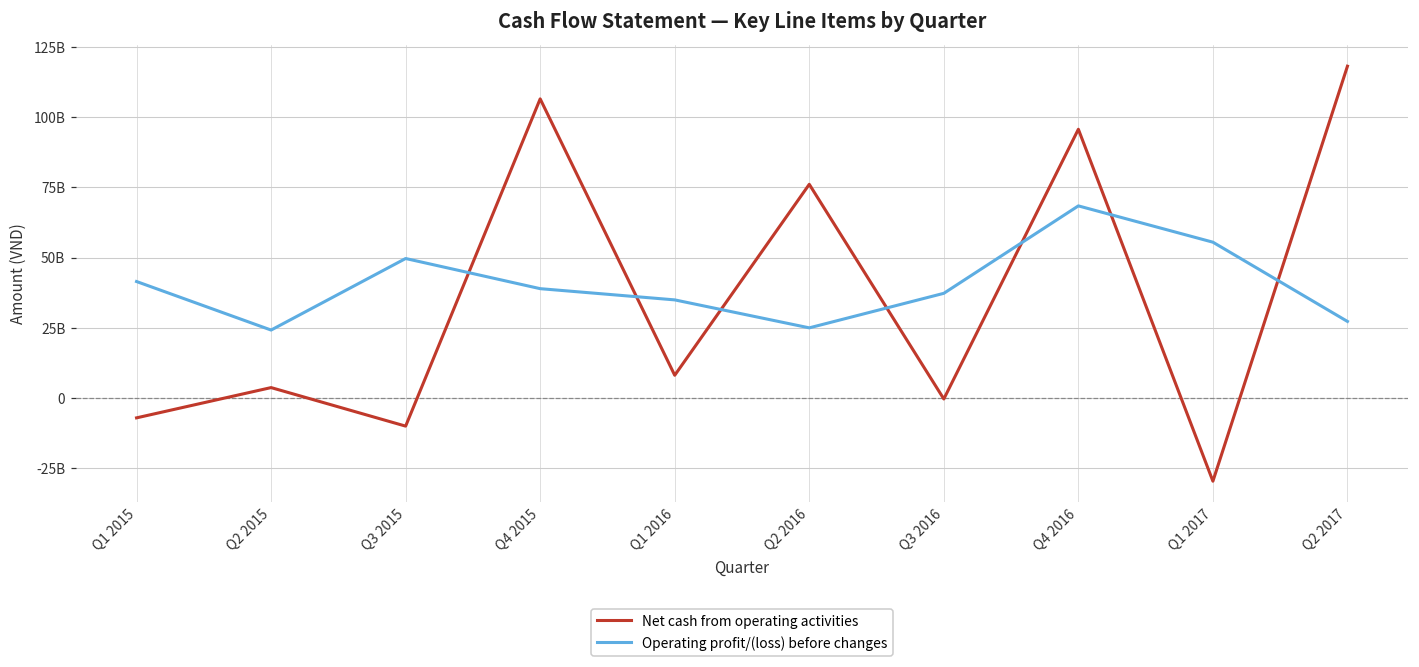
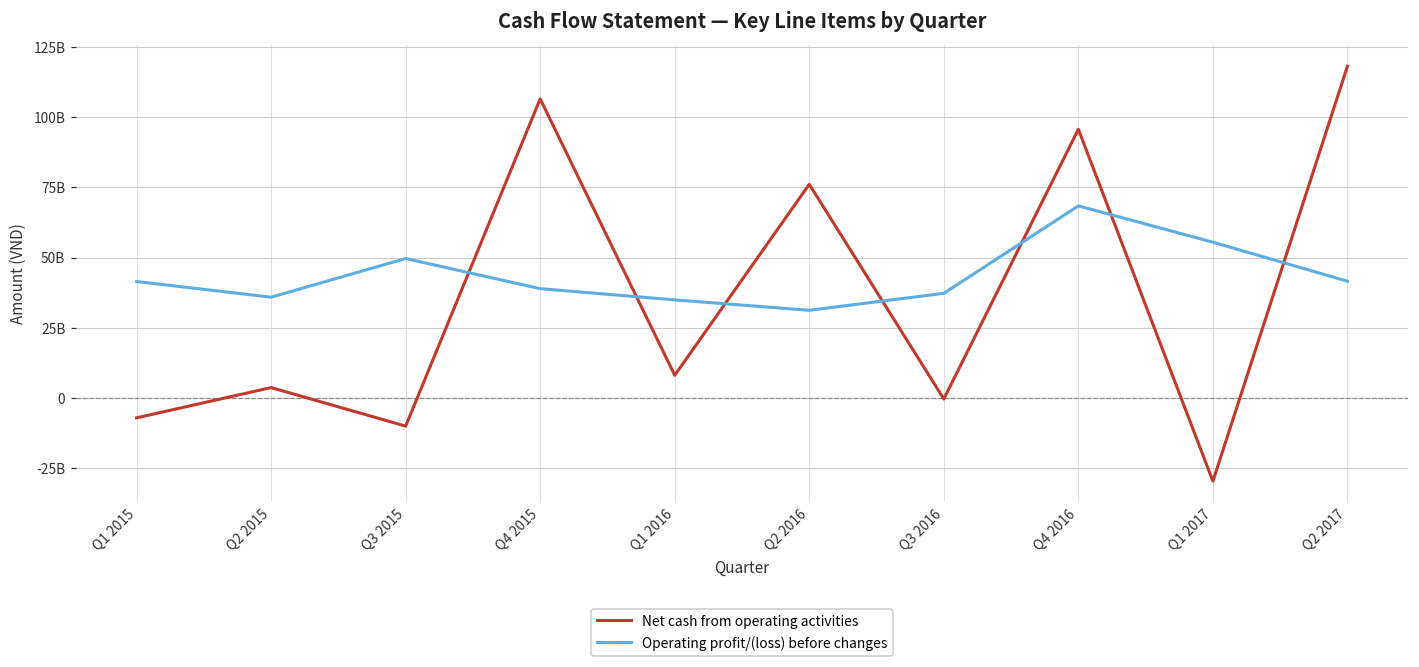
  {
    "Net cash from operating activities": {
      "Q1 2015": -7000000000,
      "Q2 2015": 4000000000,
      "Q3 2015": -10000000000,
      "Q4 2015": 107000000000,
      "Q1 2016": 8000000000,
      "Q2 2016": 76000000000,
      "Q3 2016": 0,
      "Q4 2016": 96000000000,
      "Q1 2017": -30000000000,
      "Q2 2017": 118000000000
    },
    "Operating profit/(loss) before changes": {
      "Q1 2015": 41000000000,
-     "Q2 2015": 24000000000,
+     "Q2 2015": 36000000000,
      "Q3 2015": 50000000000,
      "Q4 2015": 39000000000,
      "Q1 2016": 35000000000,
-     "Q2 2016": 25000000000,
+     "Q2 2016": 31000000000,
      "Q3 2016": 37000000000,
      "Q4 2016": 68000000000,
      "Q1 2017": 55000000000,
-     "Q2 2017": 27000000000
+     "Q2 2017": 42000000000
    }
  }
